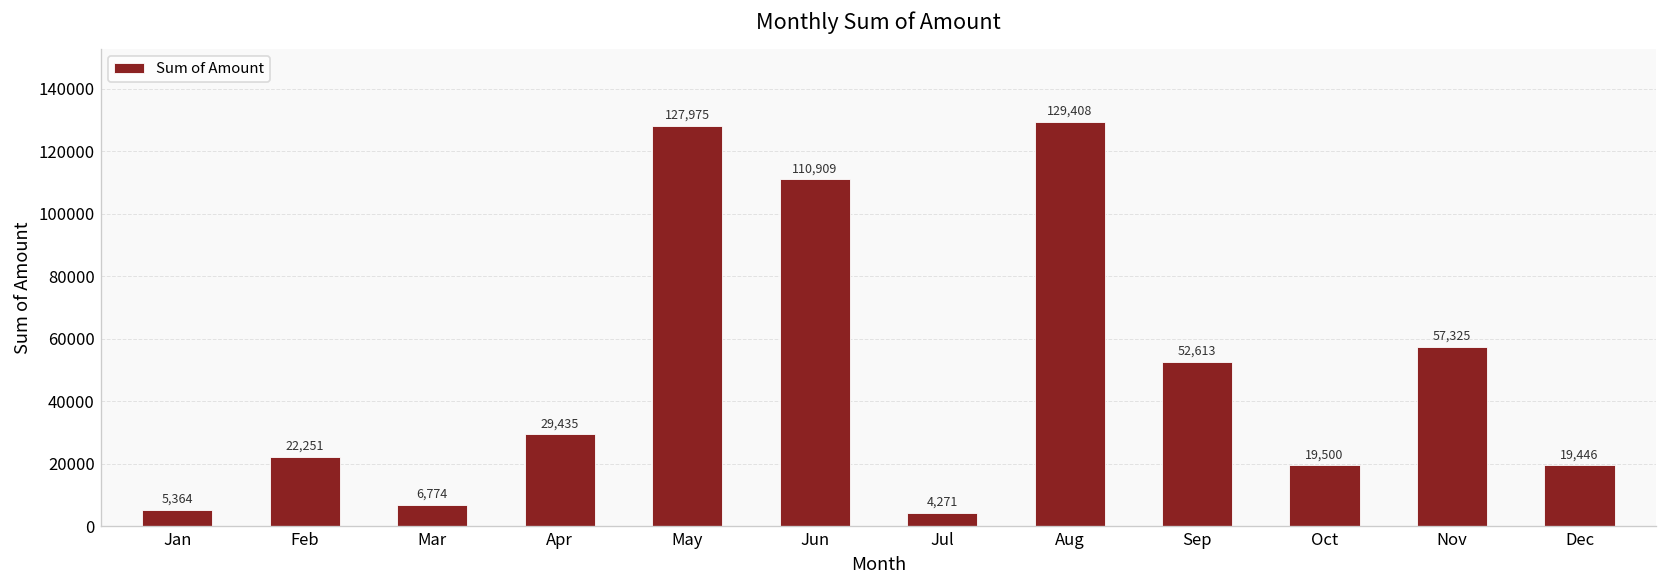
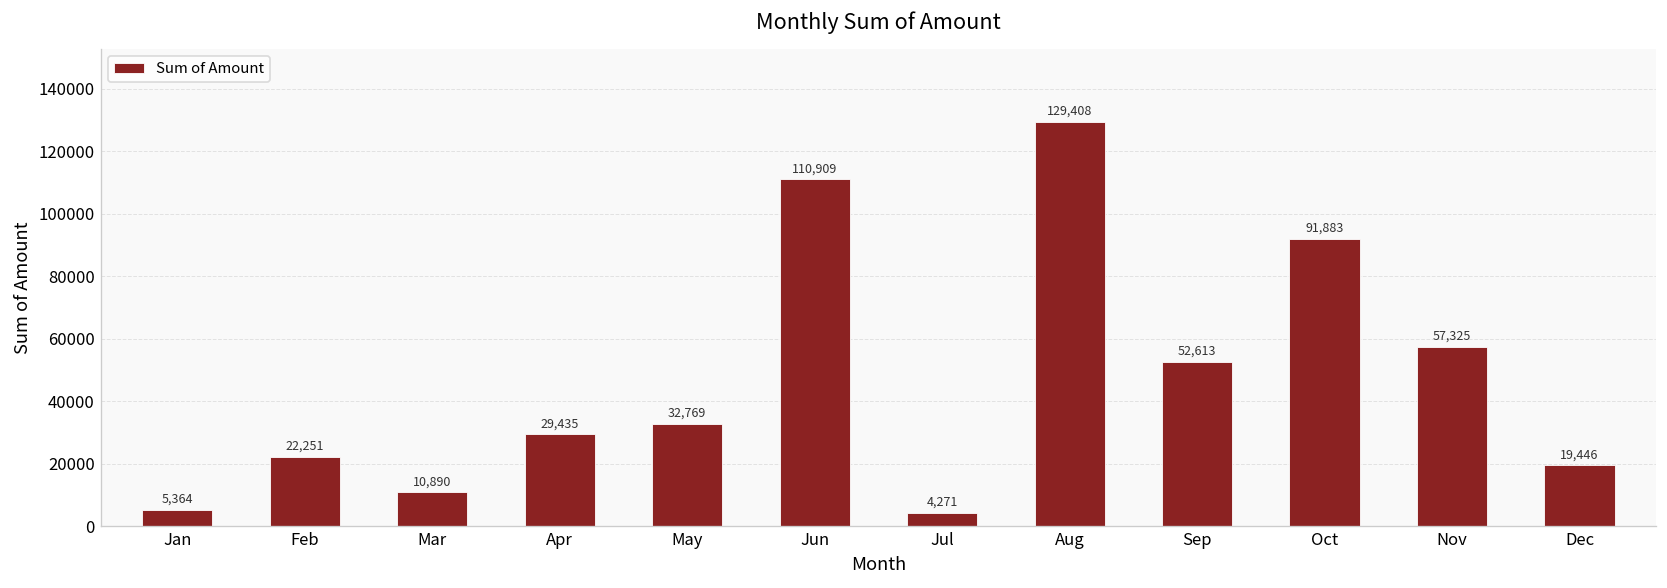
  {
    "Jan": "5,364",
    "Feb": "22,251",
-   "Mar": "6,774",
+   "Mar": "10,890",
    "Apr": "29,435",
-   "May": "127,975",
+   "May": "32,769",
    "Jun": "110,909",
    "Jul": "4,271",
    "Aug": "129,408",
    "Sep": "52,613",
-   "Oct": "19,500",
+   "Oct": "91,883",
    "Nov": "57,325",
    "Dec": "19,446"
  }
